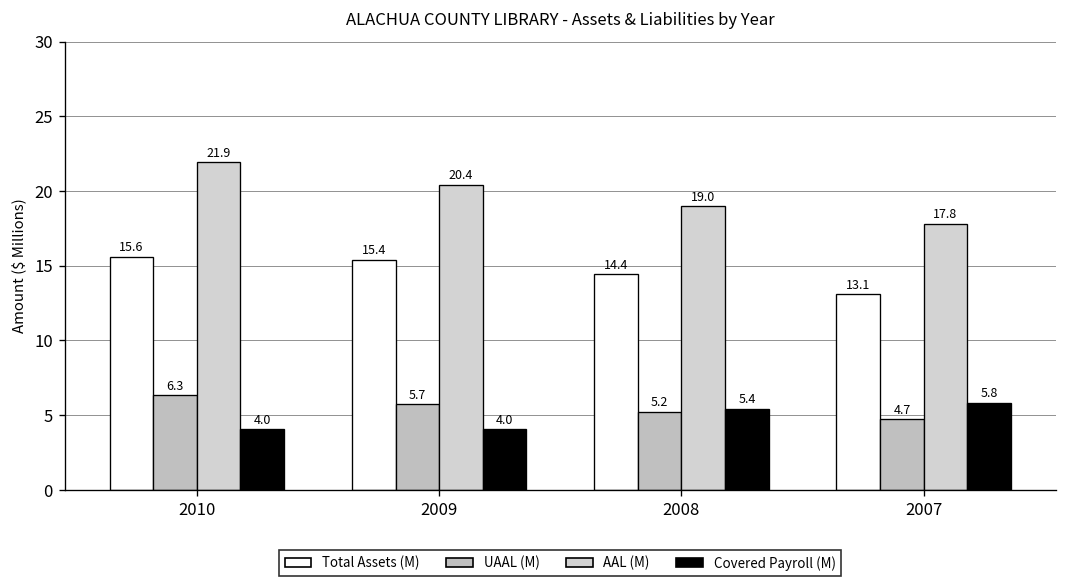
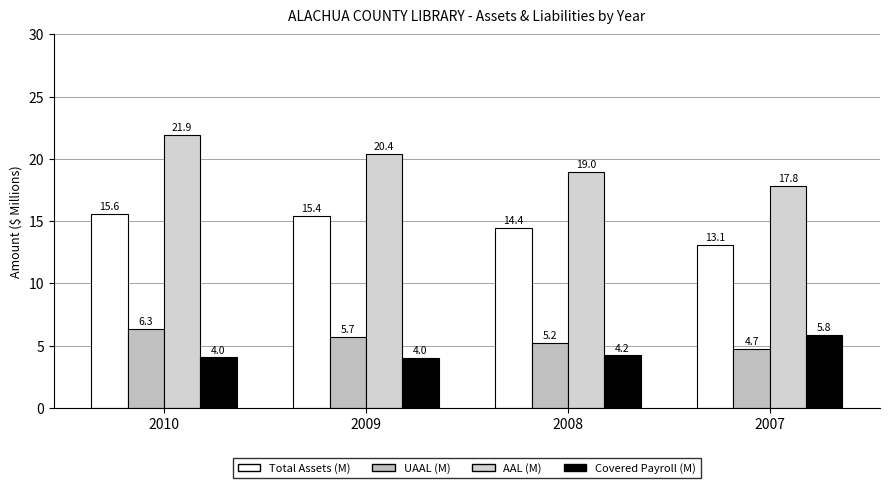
  {
    "Total Assets (M)": {
      "2010": 15.6,
      "2009": 15.4,
      "2008": 14.4,
      "2007": 13.1
    },
    "Covered Payroll (M)": {
      "2010": 4.0,
      "2009": 4.0,
-     "2008": 5.4,
+     "2008": 4.2,
      "2007": 5.8
    }
  }
